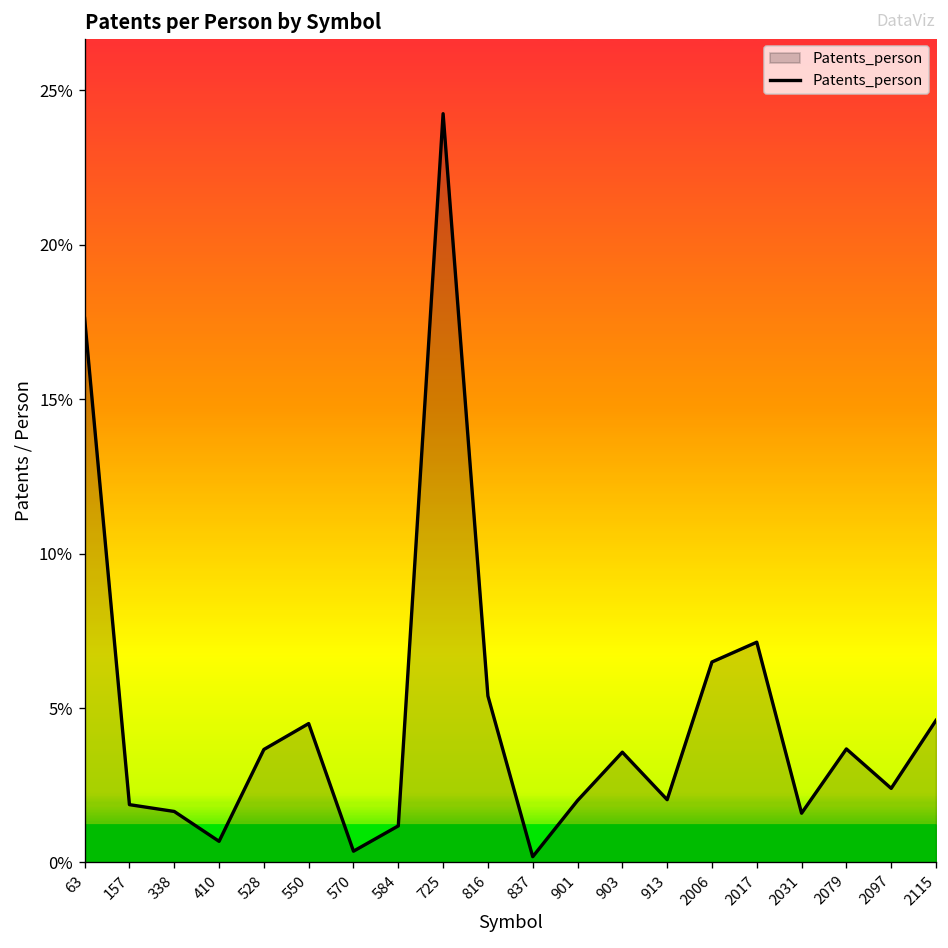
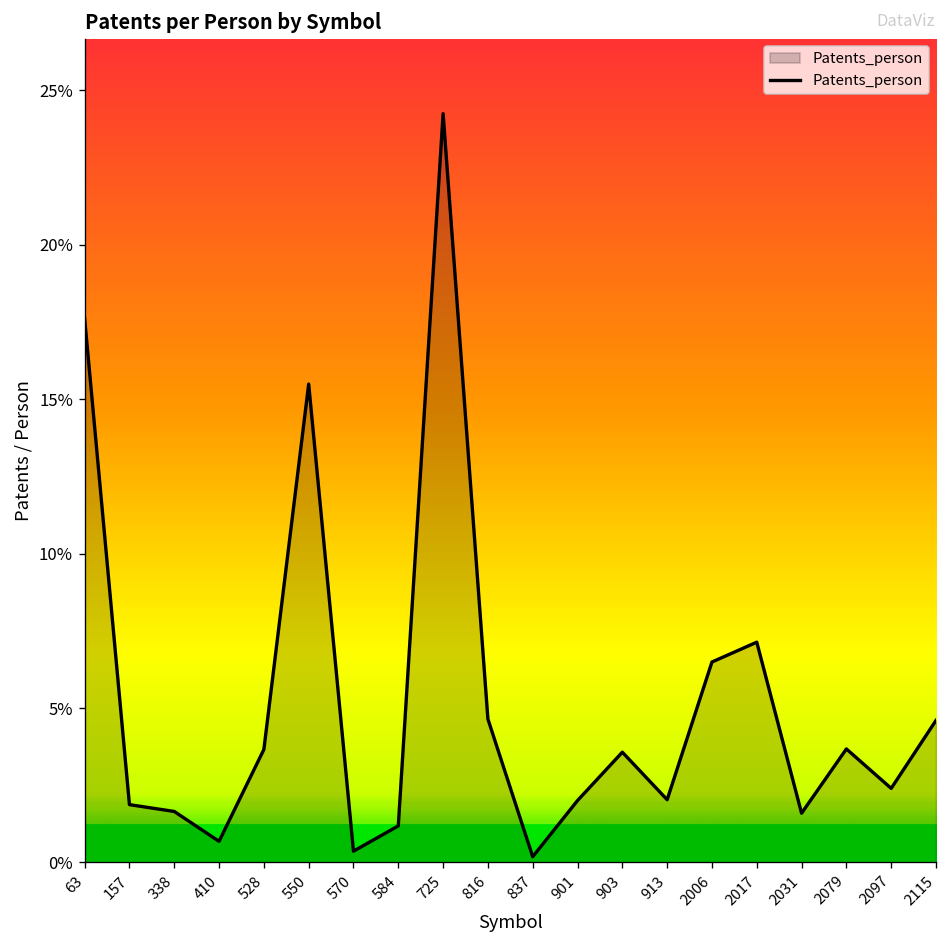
  {
    "Patents_person": {
      "63": "17.6%",
      "157": "1.9%",
      "338": "1.7%",
      "528": "3.7%",
-     "550": "4.5%",
+     "550": "15.5%",
      "725": "24.2%",
-     "816": "5.4%",
+     "816": "4.6%",
      "901": "2.0%",
      "903": "3.6%",
      "913": "2.0%",
      "2006": "6.5%",
      "2017": "7.1%",
      "2031": "1.6%",
      "2079": "3.7%",
      "2097": "2.4%",
      "2115": "4.6%"
    }
  }
